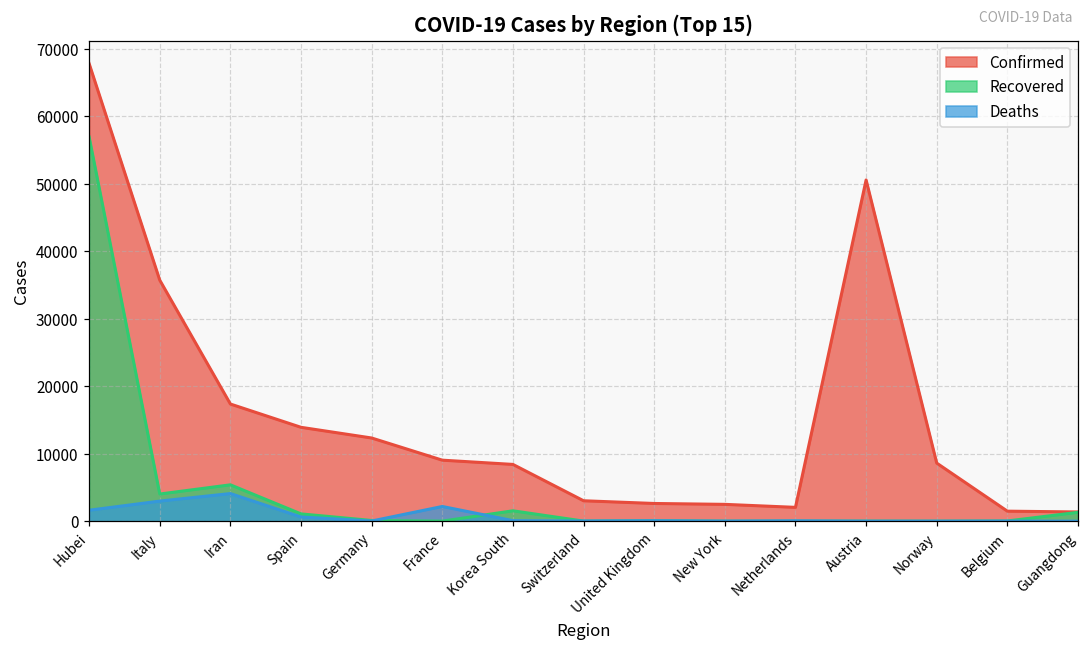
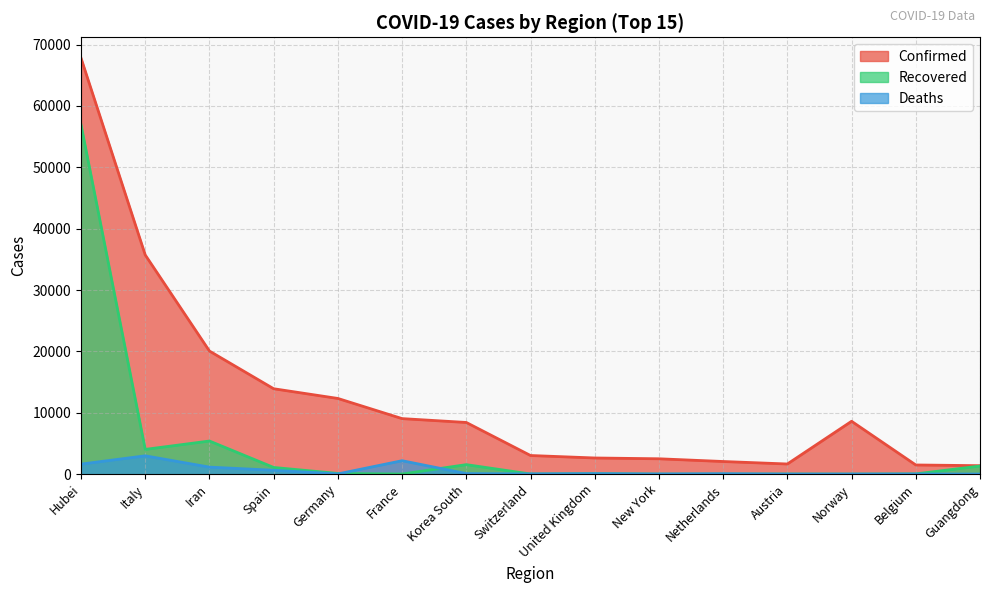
  {
    "Confirmed": {
      "Hubei": 68000,
      "Italy": 36000,
-     "Iran": 17000,
+     "Iran": 20000,
      "Spain": 14000,
      "Germany": 12000,
      "France": 9000,
      "Korea South": 8000,
      "Switzerland": 3000,
      "United Kingdom": 3000,
      "New York": 2000,
      "Netherlands": 2000,
-     "Austria": 51000,
+     "Austria": 2000,
      "Norway": 9000,
      "Belgium": 1000
    },
    "Recovered": {
      "Hubei": 57000,
      "Italy": 4000,
      "Iran": 5000,
      "Spain": 1000,
      "France": 0,
      "Korea South": 2000
    },
    "Deaths": {
      "Hubei": 2000,
      "Italy": 3000,
-     "Iran": 4000,
+     "Iran": 1000,
      "Spain": 1000,
      "France": 2000,
      "Korea South": 0,
      "Guangdong": 0
    }
  }
